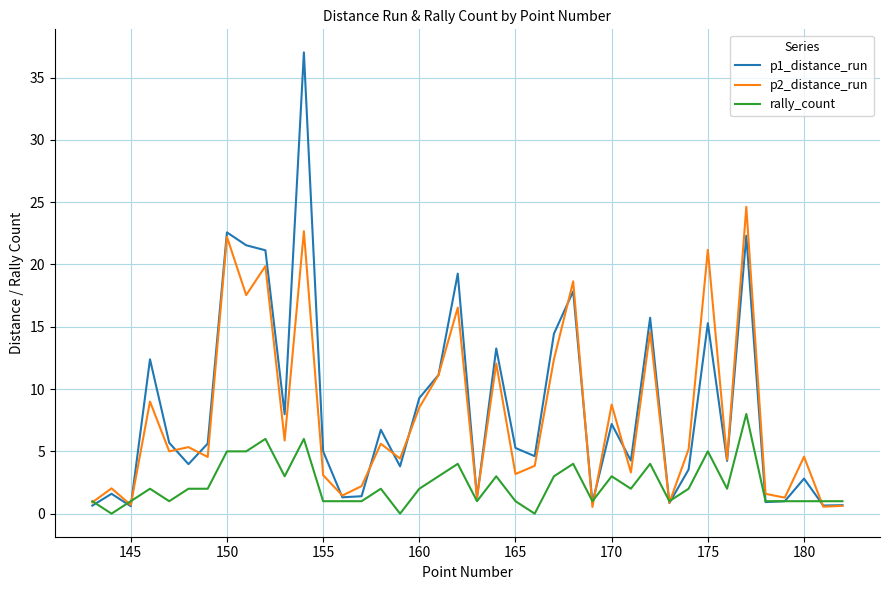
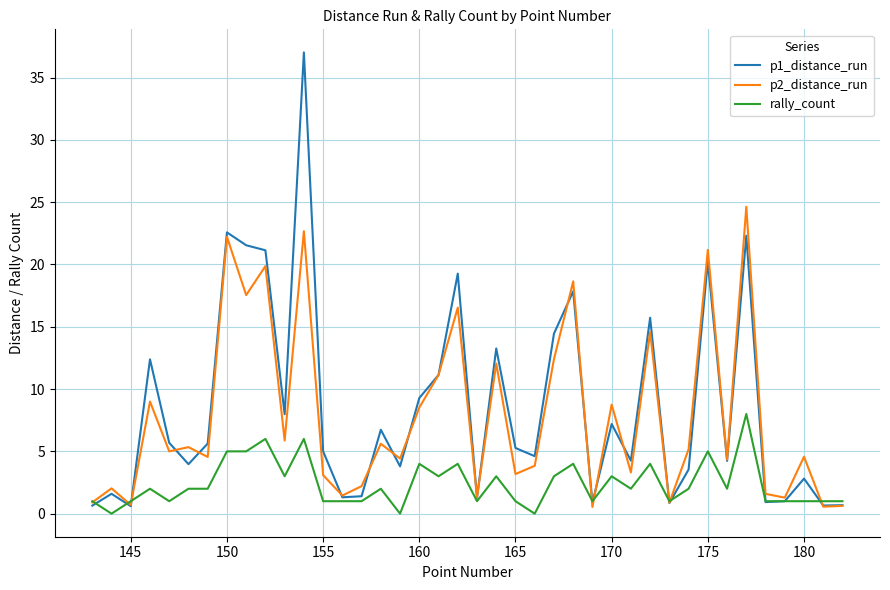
  {
    "p1_distance_run": {
      "150": 22.6,
      "155": 5.0,
      "160": 9.3,
      "165": 5.3,
      "170": 7.2,
-     "175": 15.3,
+     "175": 20.2,
      "180": 2.8
    },
    "p2_distance_run": {
      "150": 22.2,
      "155": 3.1,
      "160": 8.5,
      "165": 3.2,
      "170": 8.8,
      "175": 21.2,
      "180": 4.6
    },
    "rally_count": {
      "145": 1,
      "150": 5,
      "155": 1,
-     "160": 2,
+     "160": 4,
      "165": 1,
      "170": 3,
      "175": 5,
      "180": 1
    }
  }
